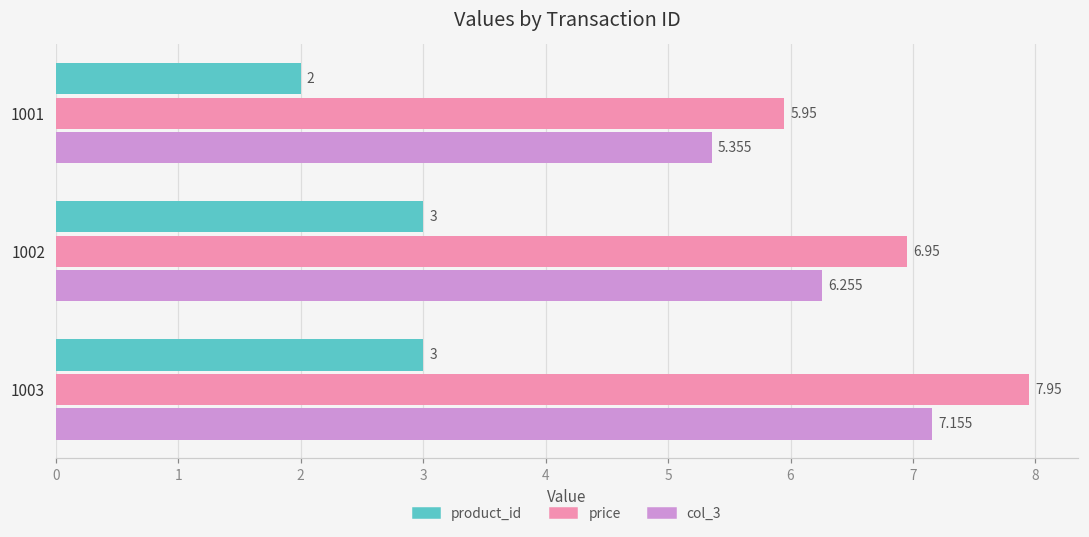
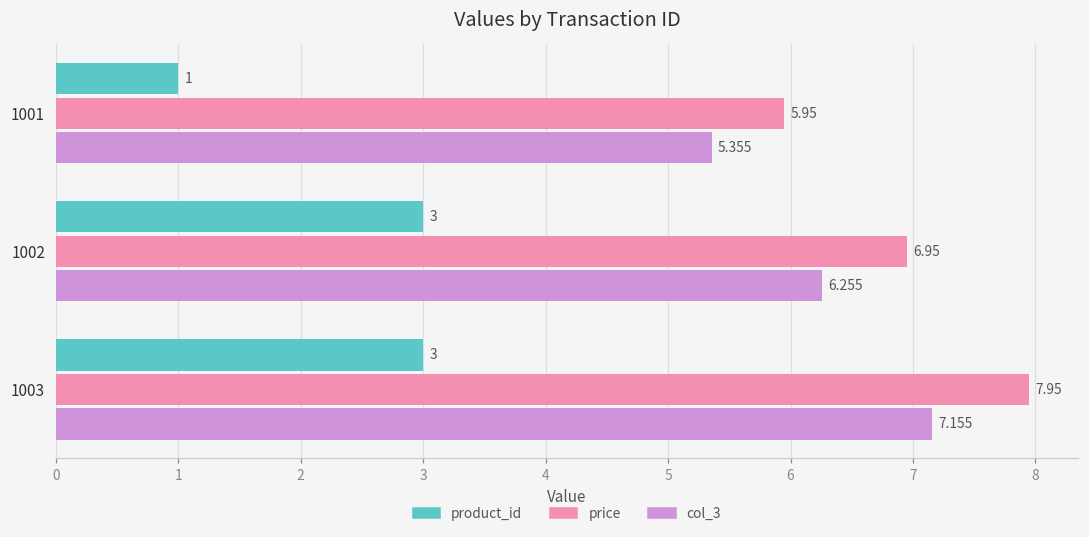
  {
    "product_id": {
-     "1001": 2,
+     "1001": 1,
      "1002": 3,
      "1003": 3
    }
  }
